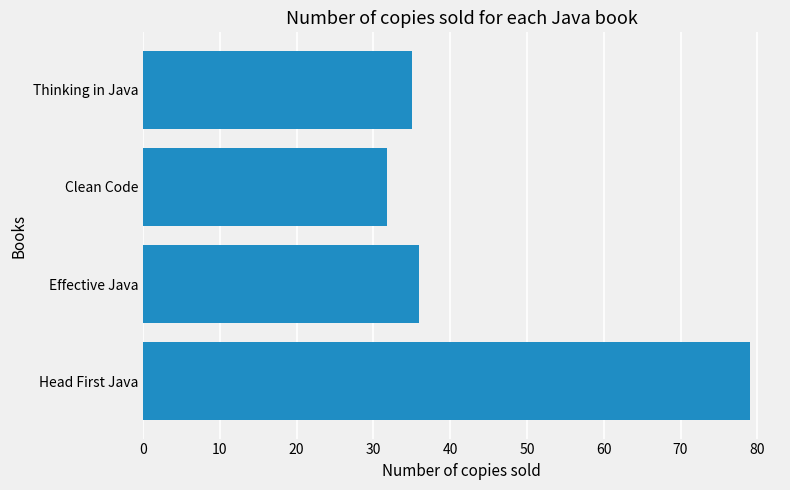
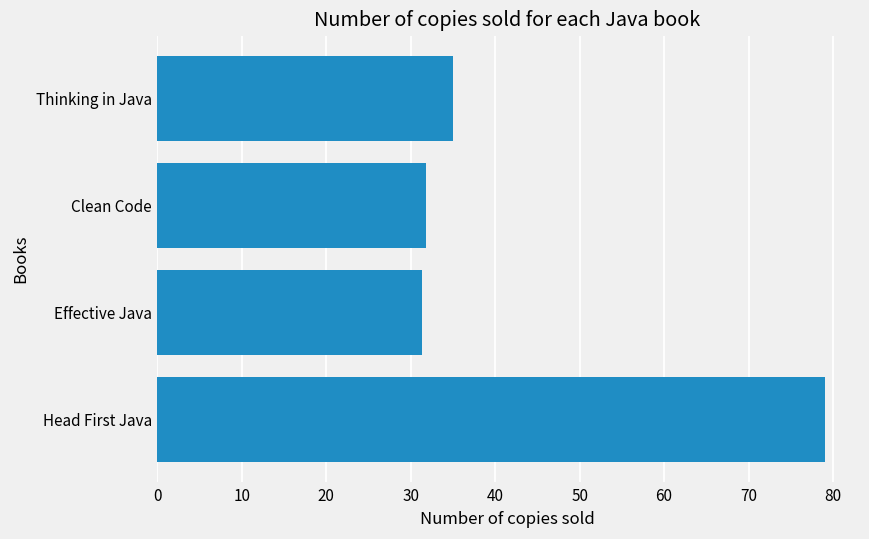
  {
    "Thinking in Java": 35,
    "Clean Code": 32,
-   "Effective Java": 36,
+   "Effective Java": 31,
    "Head First Java": 79
  }
